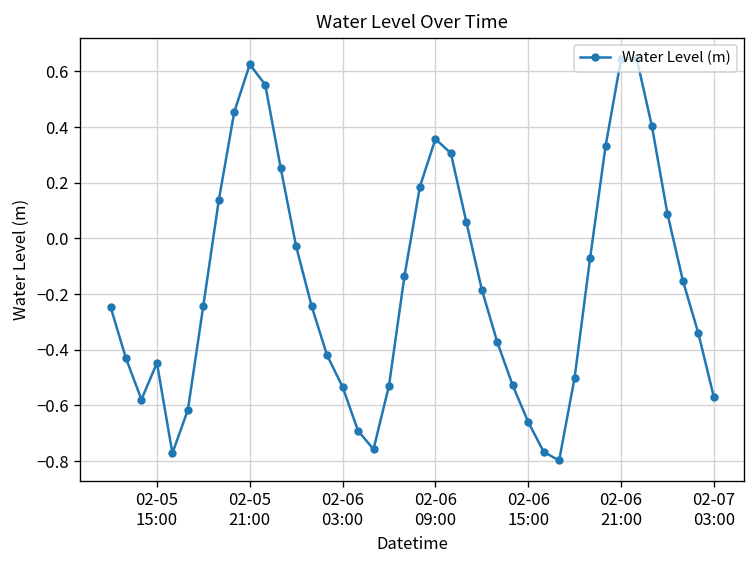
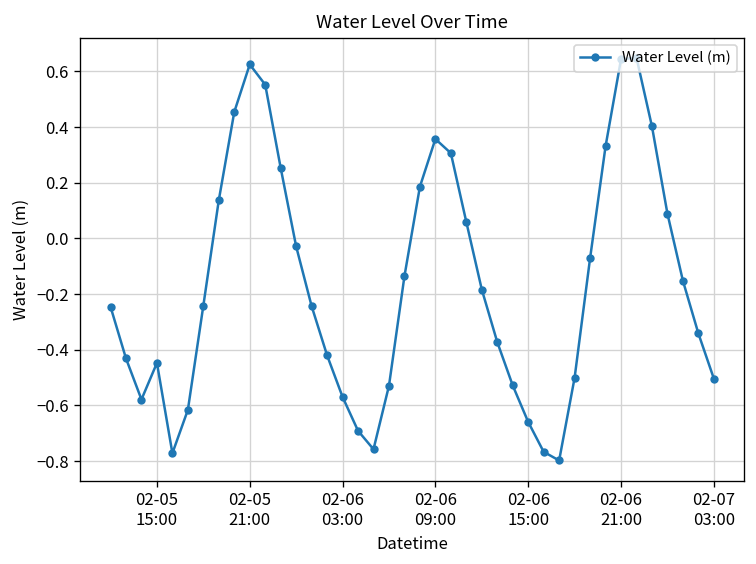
  {
    "02-05 15:00": -0.45,
    "02-05 21:00": 0.62,
-   "02-06 03:00": -0.53,
+   "02-06 03:00": -0.57,
    "02-06 09:00": 0.36,
    "02-06 15:00": -0.66,
-   "02-07 03:00": -0.57
+   "02-07 03:00": -0.50
  }
